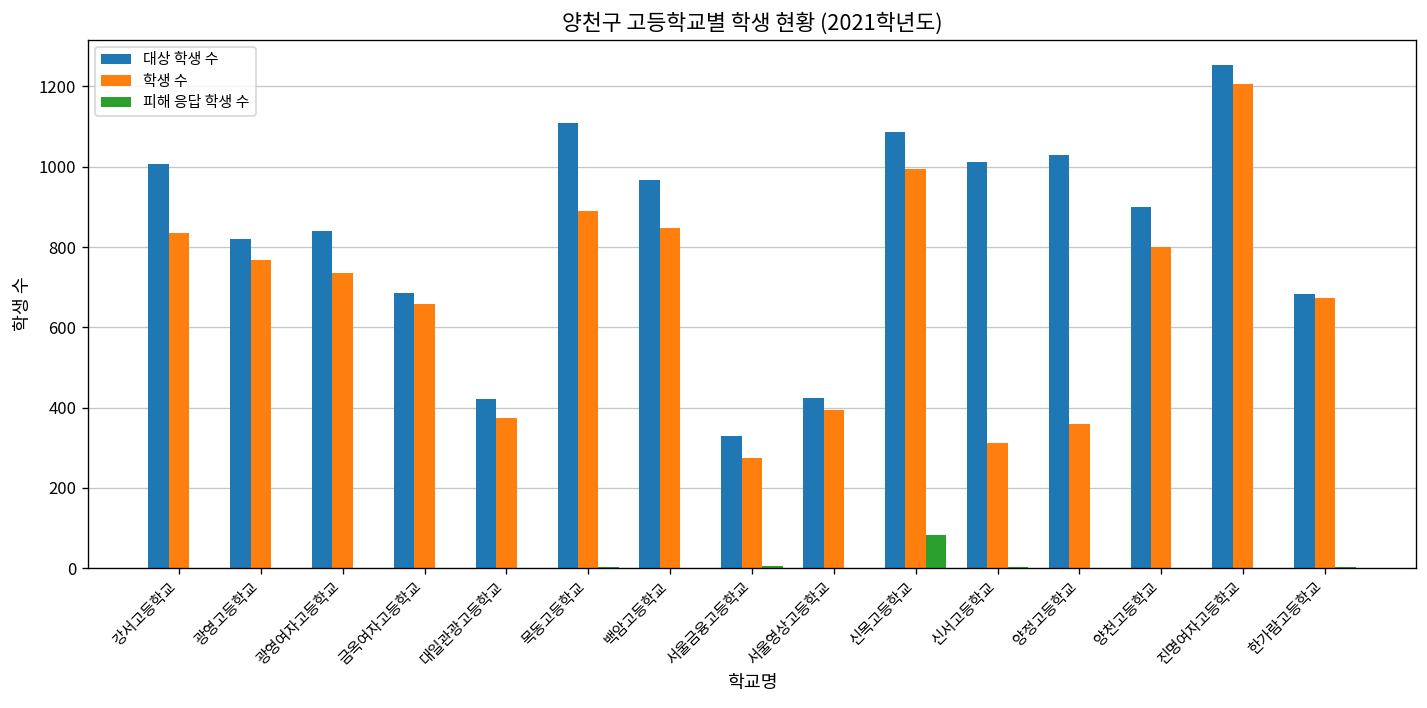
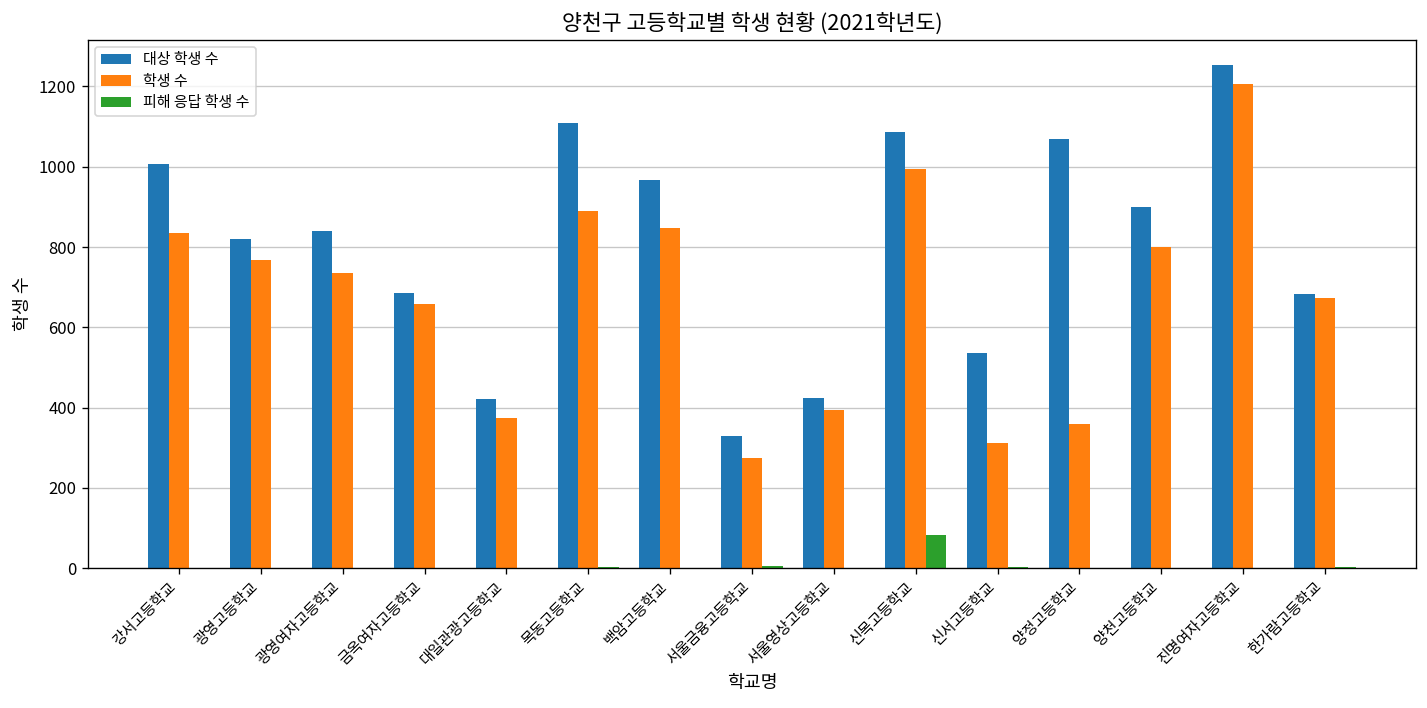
  {
    "대상 학생 수": {
      "강서고등학교": 1010,
      "광영고등학교": 820,
      "광영여자고등학교": 840,
      "금옥여자고등학교": 690,
      "대일관광고등학교": 420,
      "목동고등학교": 1110,
      "백암고등학교": 970,
      "서울금융고등학교": 330,
      "서울영상고등학교": 420,
      "신목고등학교": 1090,
-     "신서고등학교": 1010,
-     "양정고등학교": 1030,
+     "신서고등학교": 540,
+     "양정고등학교": 1070,
      "양천고등학교": 900,
      "진명여자고등학교": 1250,
      "한가람고등학교": 680
    },
    "학생 수": {
      "강서고등학교": 830,
      "광영고등학교": 770,
      "광영여자고등학교": 740,
      "금옥여자고등학교": 660,
      "대일관광고등학교": 370,
      "목동고등학교": 890,
      "백암고등학교": 850,
      "서울금융고등학교": 270,
      "서울영상고등학교": 390,
      "신목고등학교": 990,
      "신서고등학교": 310,
      "양정고등학교": 360,
      "양천고등학교": 800,
      "진명여자고등학교": 1210,
      "한가람고등학교": 670
    },
    "피해 응답 학생 수": {
      "강서고등학교": 0,
      "광영고등학교": 0,
      "금옥여자고등학교": 0,
      "백암고등학교": 0,
      "서울영상고등학교": 0,
      "신목고등학교": 80,
      "양정고등학교": 0,
      "양천고등학교": 0
    }
  }
